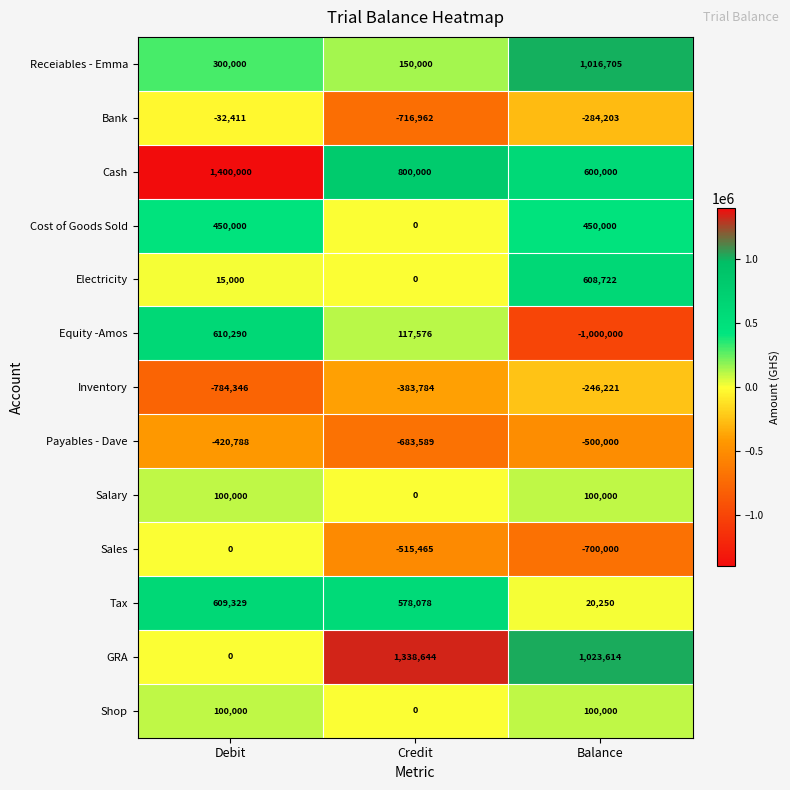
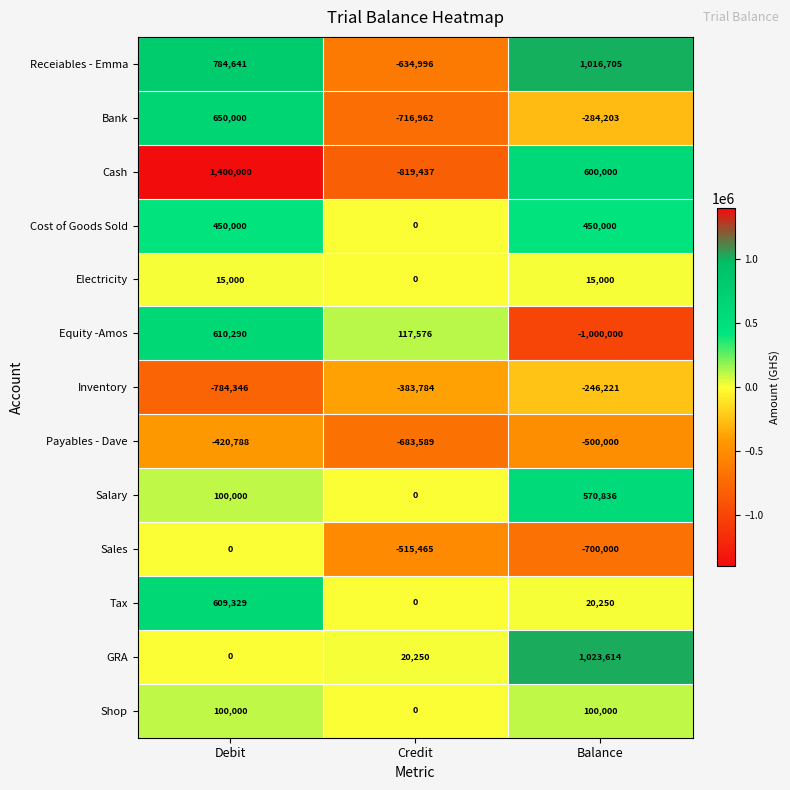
  {
    "Receiables - Emma": {
-     "Debit": "300,000",
-     "Credit": "150,000",
+     "Debit": "784,641",
+     "Credit": "-634,996",
      "Balance": "1,016,705"
    },
    "Bank": {
-     "Debit": "-32,411",
+     "Debit": "650,000",
      "Credit": "-716,962",
      "Balance": "-284,203"
    },
    "Cash": {
      "Debit": "1,400,000",
-     "Credit": "800,000",
+     "Credit": "-819,437",
      "Balance": "600,000"
    },
    "Cost of Goods Sold": {
      "Debit": "450,000",
      "Credit": "0",
      "Balance": "450,000"
    },
    "Electricity": {
      "Debit": "15,000",
      "Credit": "0",
-     "Balance": "608,722"
+     "Balance": "15,000"
    },
    "Equity -Amos": {
      "Debit": "610,290",
      "Credit": "117,576",
      "Balance": "-1,000,000"
    },
    "Inventory": {
      "Debit": "-784,346",
      "Credit": "-383,784",
      "Balance": "-246,221"
    },
    "Payables - Dave": {
      "Debit": "-420,788",
      "Credit": "-683,589",
      "Balance": "-500,000"
    },
    "Salary": {
      "Debit": "100,000",
      "Credit": "0",
-     "Balance": "100,000"
+     "Balance": "570,836"
    },
    "Sales": {
      "Debit": "0",
      "Credit": "-515,465",
      "Balance": "-700,000"
    },
    "Tax": {
      "Debit": "609,329",
-     "Credit": "578,078",
+     "Credit": "0",
      "Balance": "20,250"
    },
    "GRA": {
      "Debit": "0",
-     "Credit": "1,338,644",
+     "Credit": "20,250",
      "Balance": "1,023,614"
    },
    "Shop": {
      "Debit": "100,000",
      "Credit": "0",
      "Balance": "100,000"
    }
  }
